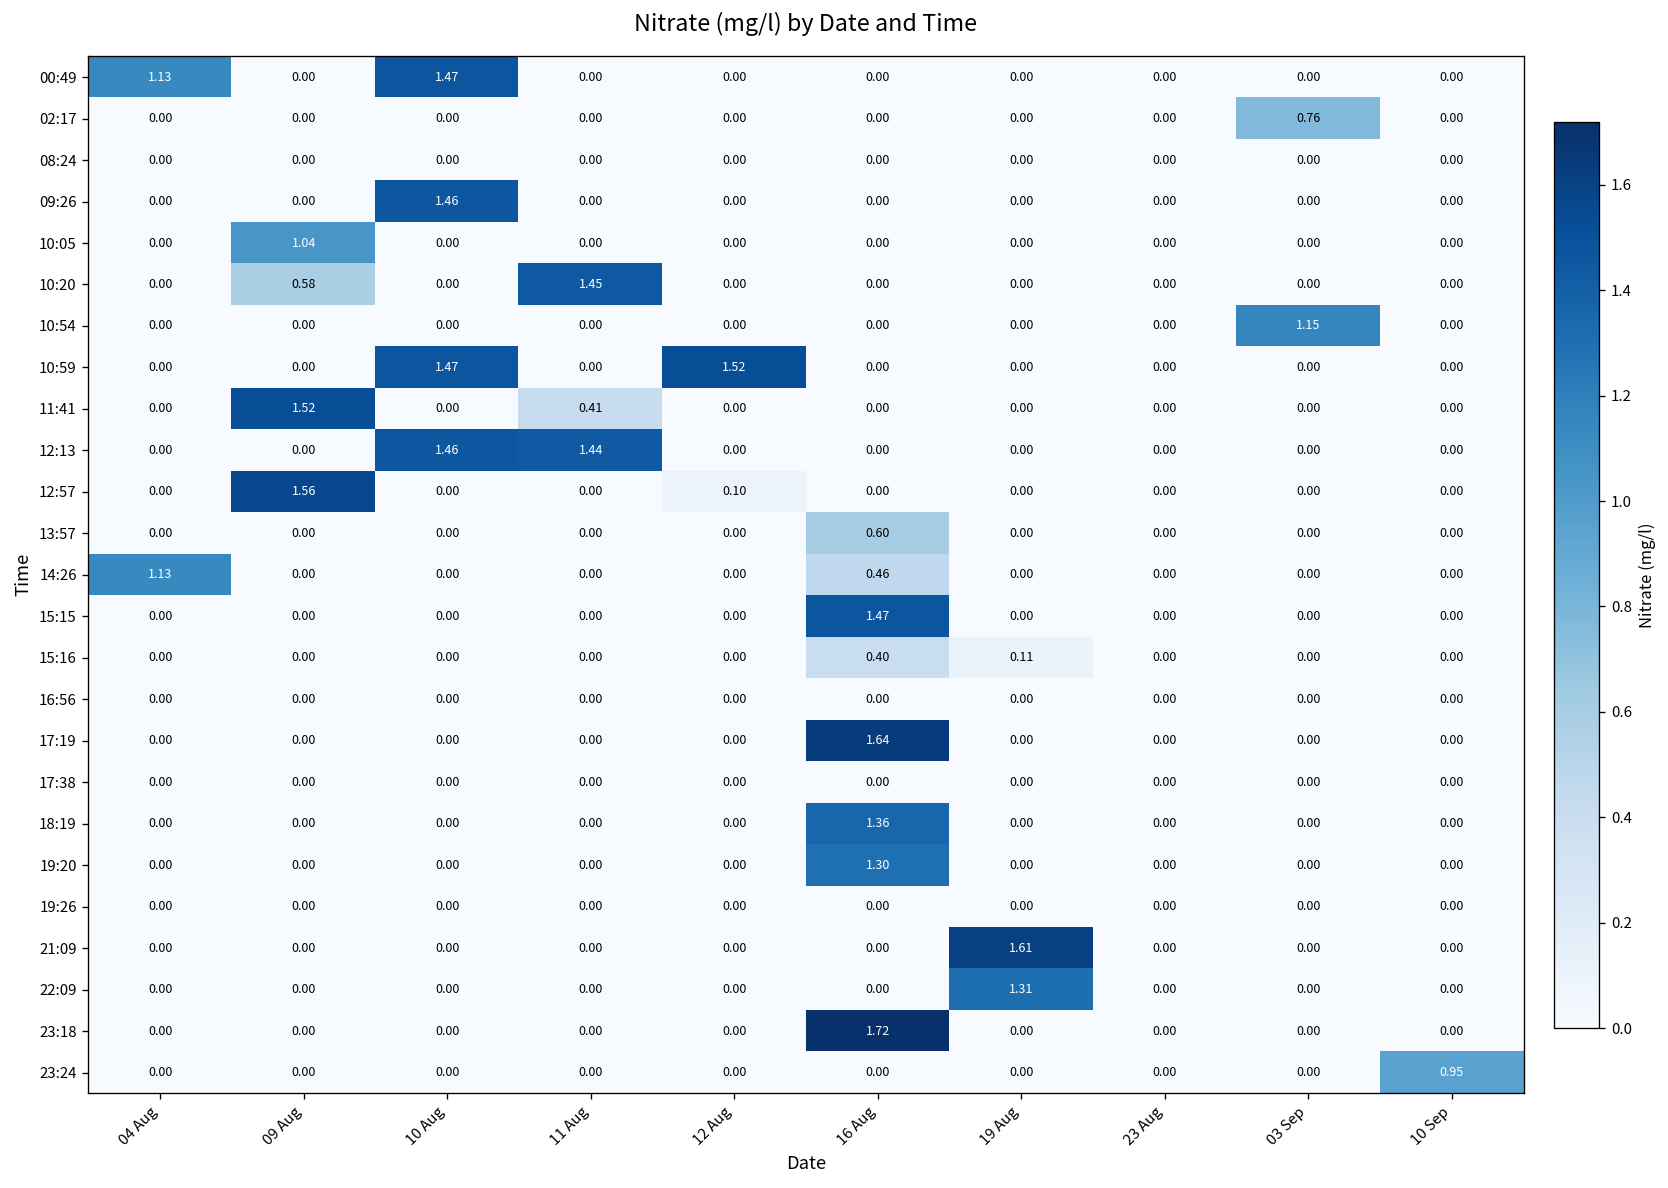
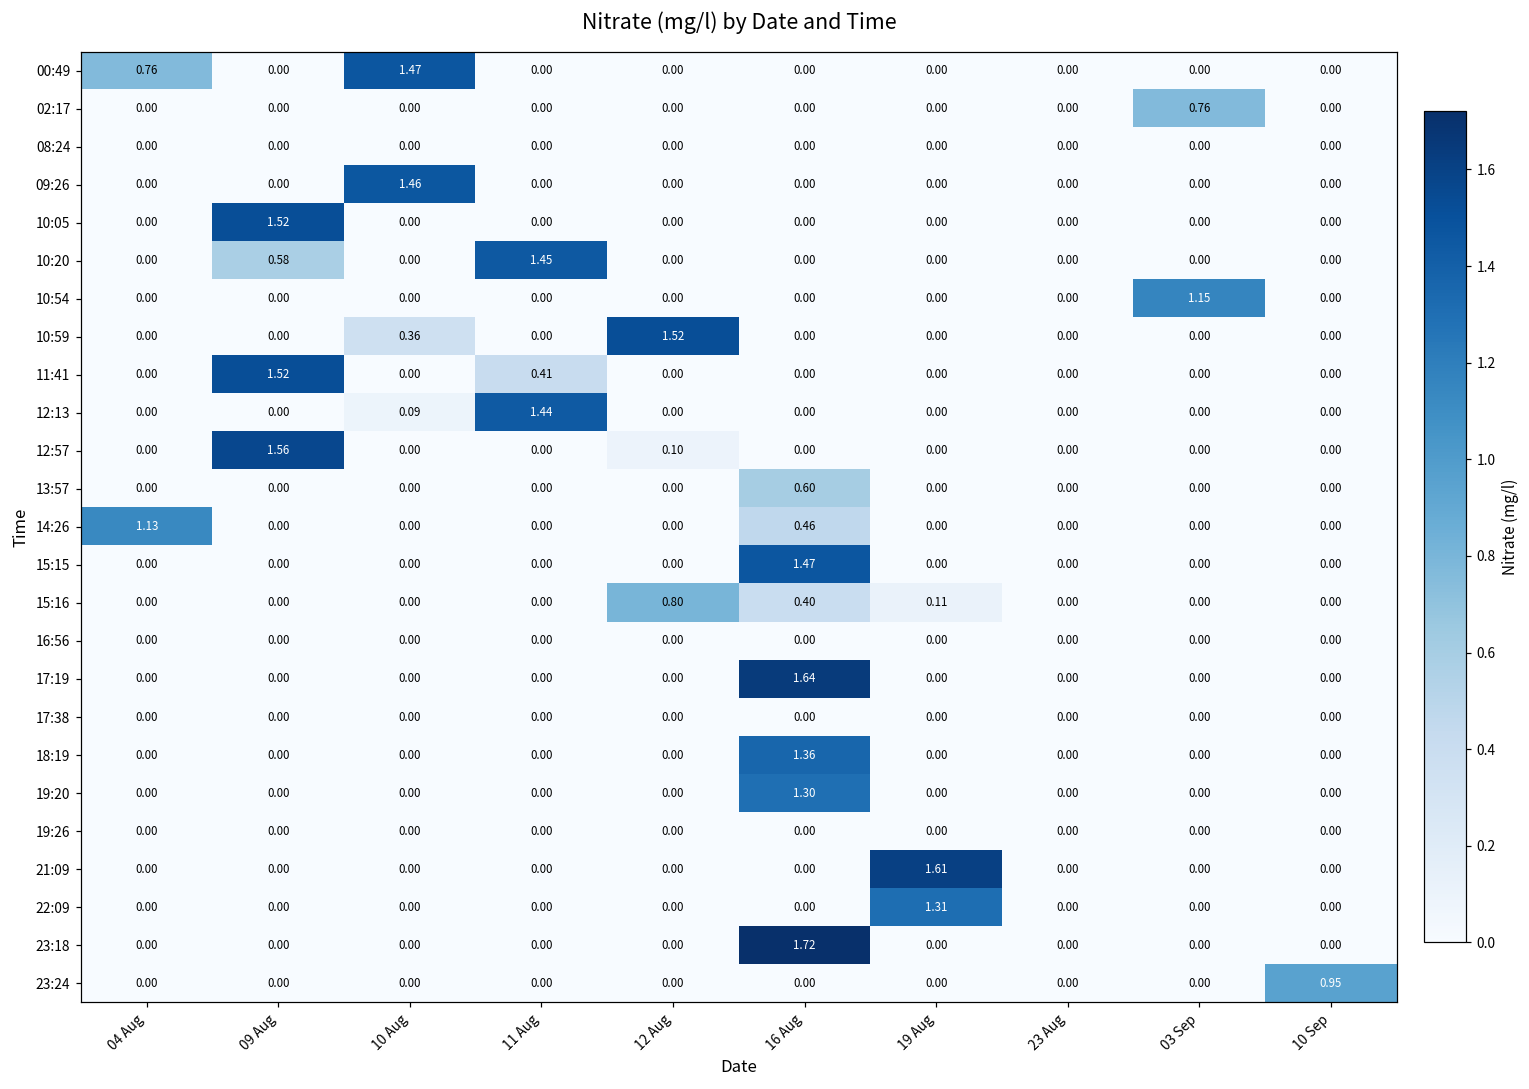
  {
    "00:49": {
-     "04 Aug": 1.13,
+     "04 Aug": 0.76,
      "09 Aug": 0.00,
      "10 Aug": 1.47,
      "11 Aug": 0.00,
      "12 Aug": 0.00,
      "16 Aug": 0.00,
      "19 Aug": 0.00,
      "23 Aug": 0.00,
      "03 Sep": 0.00,
      "10 Sep": 0.00
    },
    "10:05": {
      "04 Aug": 0.00,
-     "09 Aug": 1.04,
+     "09 Aug": 1.52,
      "10 Aug": 0.00,
      "11 Aug": 0.00,
      "12 Aug": 0.00,
      "16 Aug": 0.00,
      "19 Aug": 0.00,
      "23 Aug": 0.00,
      "03 Sep": 0.00,
      "10 Sep": 0.00
    },
    "10:59": {
      "04 Aug": 0.00,
      "09 Aug": 0.00,
-     "10 Aug": 1.47,
+     "10 Aug": 0.36,
      "11 Aug": 0.00,
      "12 Aug": 1.52,
      "16 Aug": 0.00,
      "19 Aug": 0.00,
      "23 Aug": 0.00,
      "03 Sep": 0.00,
      "10 Sep": 0.00
    },
    "12:13": {
      "04 Aug": 0.00,
      "09 Aug": 0.00,
-     "10 Aug": 1.46,
+     "10 Aug": 0.09,
      "11 Aug": 1.44,
      "12 Aug": 0.00,
      "16 Aug": 0.00,
      "19 Aug": 0.00,
      "23 Aug": 0.00,
      "03 Sep": 0.00,
      "10 Sep": 0.00
    },
    "15:16": {
      "04 Aug": 0.00,
      "09 Aug": 0.00,
      "10 Aug": 0.00,
      "11 Aug": 0.00,
-     "12 Aug": 0.00,
+     "12 Aug": 0.80,
      "16 Aug": 0.40,
      "19 Aug": 0.11,
      "23 Aug": 0.00,
      "03 Sep": 0.00,
      "10 Sep": 0.00
    }
  }
